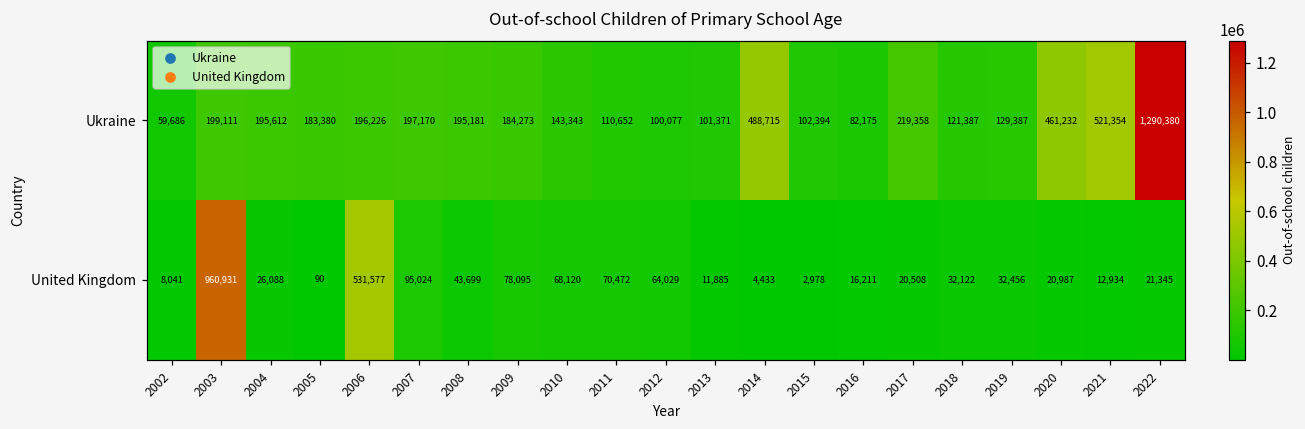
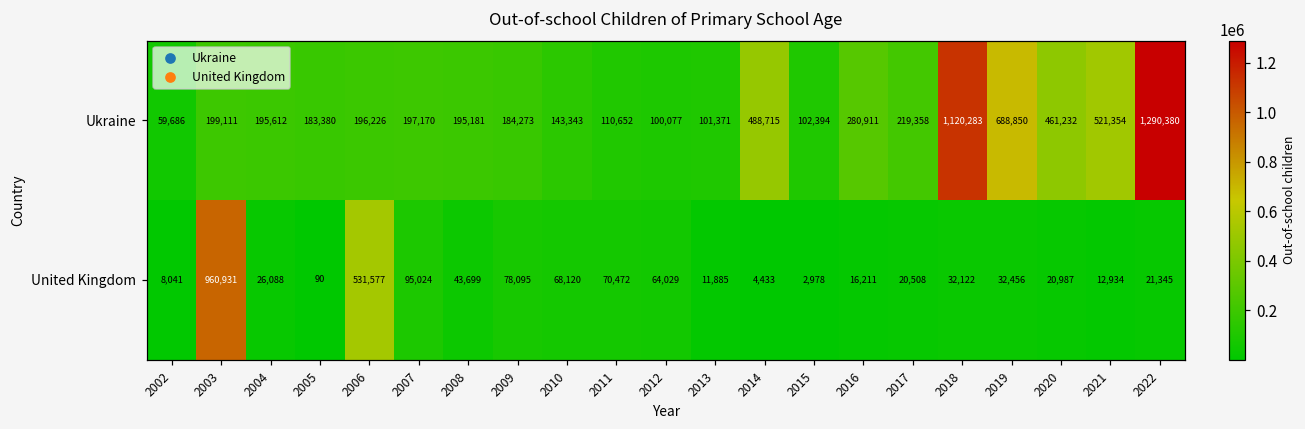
  {
    "Ukraine": {
      "2002": "59,686",
      "2003": "199,111",
      "2004": "195,612",
      "2005": "183,380",
      "2006": "196,226",
      "2007": "197,170",
      "2008": "195,181",
      "2009": "184,273",
      "2010": "143,343",
      "2011": "110,652",
      "2012": "100,077",
      "2013": "101,371",
      "2014": "488,715",
      "2015": "102,394",
-     "2016": "82,175",
+     "2016": "280,911",
      "2017": "219,358",
-     "2018": "121,387",
-     "2019": "129,387",
+     "2018": "1,120,283",
+     "2019": "688,850",
      "2020": "461,232",
      "2021": "521,354",
      "2022": "1,290,380"
    },
    "United Kingdom": {
      "2002": "8,041",
      "2003": "960,931",
      "2004": "26,088",
      "2005": "90",
      "2006": "531,577",
      "2007": "95,024",
      "2008": "43,699",
      "2009": "78,095",
      "2010": "68,120",
      "2011": "70,472",
      "2012": "64,029",
      "2013": "11,885",
      "2014": "4,433",
      "2015": "2,978",
      "2016": "16,211",
      "2017": "20,508",
      "2018": "32,122",
      "2019": "32,456",
      "2020": "20,987",
      "2021": "12,934",
      "2022": "21,345"
    }
  }
